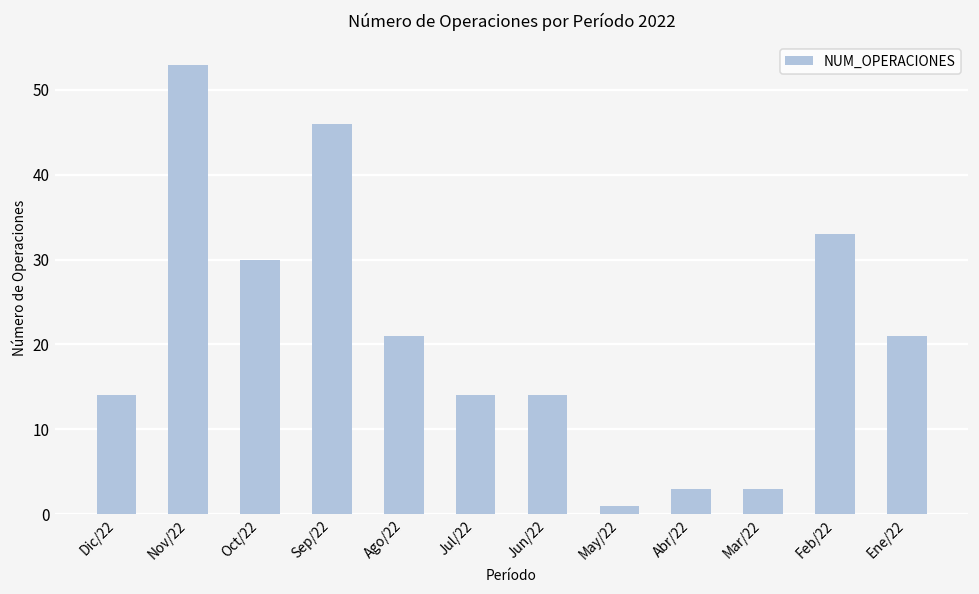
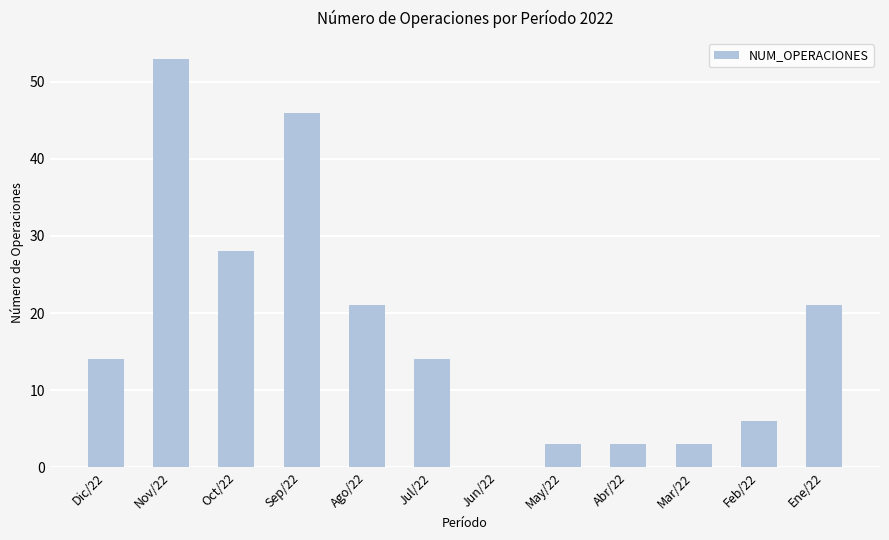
  {
    "Dic/22": 14,
    "Nov/22": 53,
-   "Oct/22": 30,
+   "Oct/22": 28,
    "Sep/22": 46,
    "Ago/22": 21,
    "Jul/22": 14,
-   "Jun/22": 14,
-   "May/22": 1,
+   "Jun/22": 0,
+   "May/22": 3,
    "Abr/22": 3,
    "Mar/22": 3,
-   "Feb/22": 33,
+   "Feb/22": 6,
    "Ene/22": 21
  }
